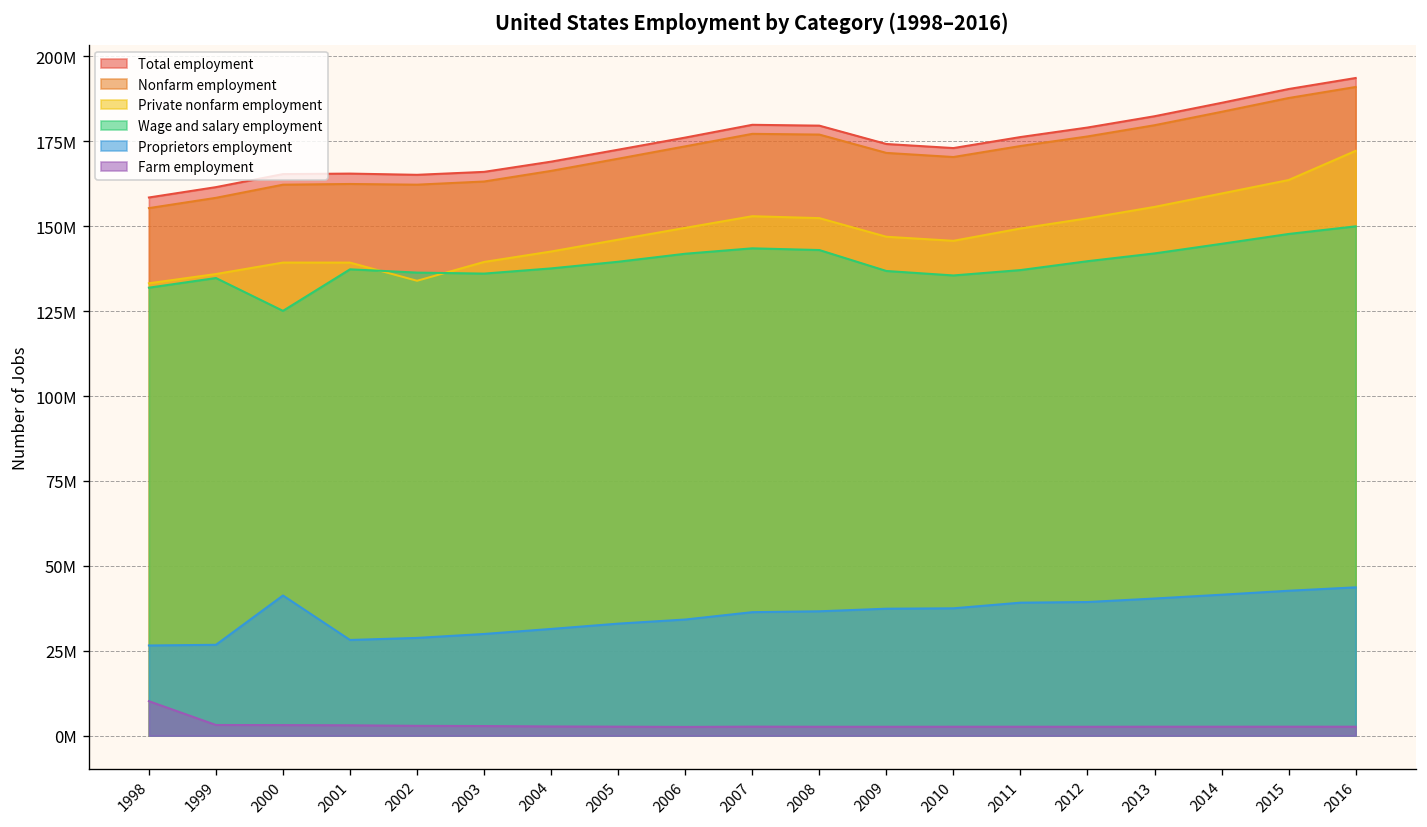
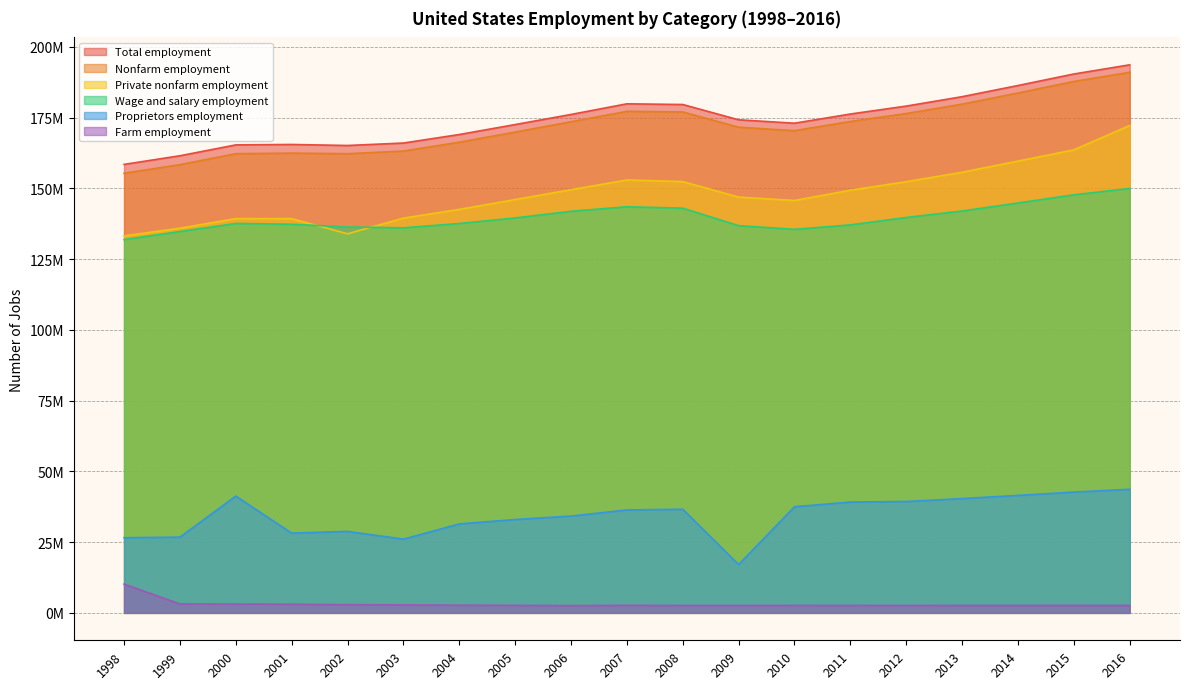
  {
    "Private nonfarm employment": {
      "1998": 133000000,
      "1999": 136000000,
      "2000": 139000000,
      "2001": 139000000,
      "2002": 134000000,
      "2003": 139000000,
      "2004": 143000000,
      "2005": 146000000,
      "2006": 150000000,
      "2007": 153000000,
      "2008": 152000000,
      "2009": 147000000,
      "2010": 146000000,
      "2011": 149000000,
      "2012": 152000000,
      "2013": 156000000,
      "2014": 160000000,
      "2015": 164000000,
      "2016": 172000000
    },
    "Wage and salary employment": {
      "1998": 132000000,
      "1999": 135000000,
-     "2000": 125000000,
+     "2000": 138000000,
      "2001": 137000000,
      "2002": 136000000,
      "2003": 136000000,
      "2004": 138000000,
      "2005": 140000000,
      "2006": 142000000,
      "2007": 144000000,
      "2008": 143000000,
      "2009": 137000000,
      "2010": 136000000,
      "2011": 137000000,
      "2012": 140000000,
      "2013": 142000000,
      "2014": 145000000,
      "2015": 148000000,
      "2016": 150000000
    },
    "Proprietors employment": {
      "1998": 27000000,
      "1999": 27000000,
      "2000": 41000000,
      "2001": 28000000,
      "2002": 29000000,
-     "2003": 30000000,
+     "2003": 26000000,
      "2004": 31000000,
      "2005": 33000000,
      "2006": 34000000,
      "2007": 36000000,
      "2008": 37000000,
-     "2009": 37000000,
+     "2009": 17000000,
      "2010": 38000000,
      "2011": 39000000,
      "2012": 39000000,
      "2013": 40000000,
      "2014": 42000000,
      "2015": 43000000,
      "2016": 44000000
    },
    "Farm employment": {
      "1998": 10000000,
      "1999": 3000000,
      "2000": 3000000,
      "2001": 3000000,
      "2002": 3000000,
      "2003": 3000000,
      "2004": 3000000,
      "2005": 3000000,
      "2006": 3000000,
      "2007": 3000000,
      "2008": 3000000,
      "2009": 3000000,
      "2010": 3000000,
      "2011": 3000000,
      "2012": 3000000,
      "2013": 3000000,
      "2014": 3000000,
      "2015": 3000000,
      "2016": 3000000
    }
  }
